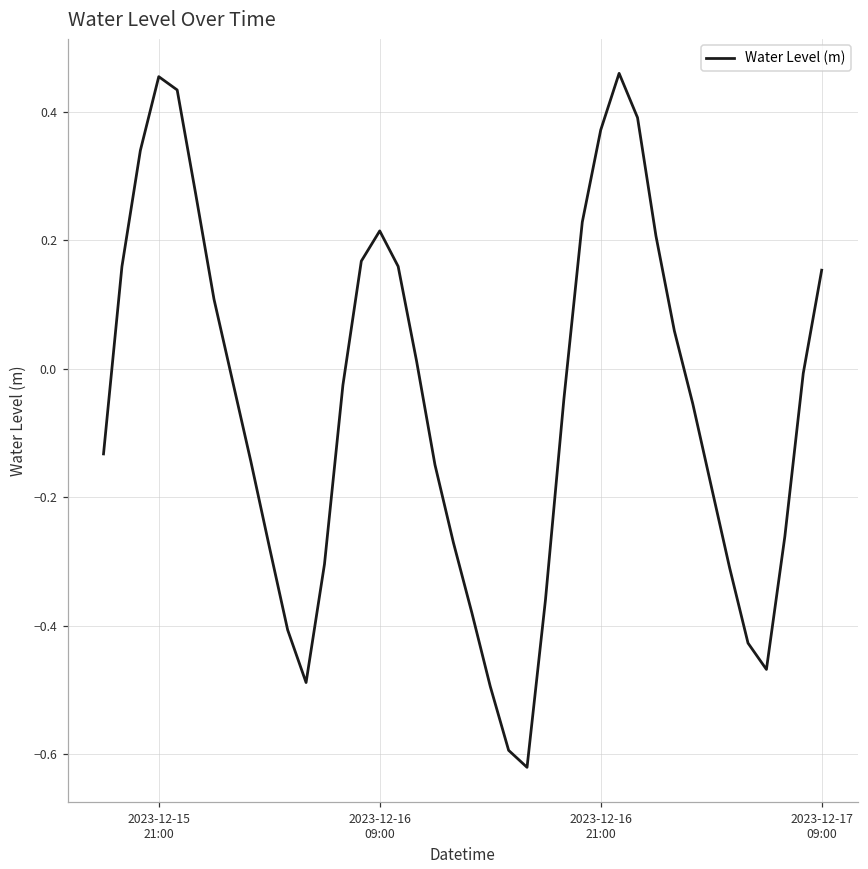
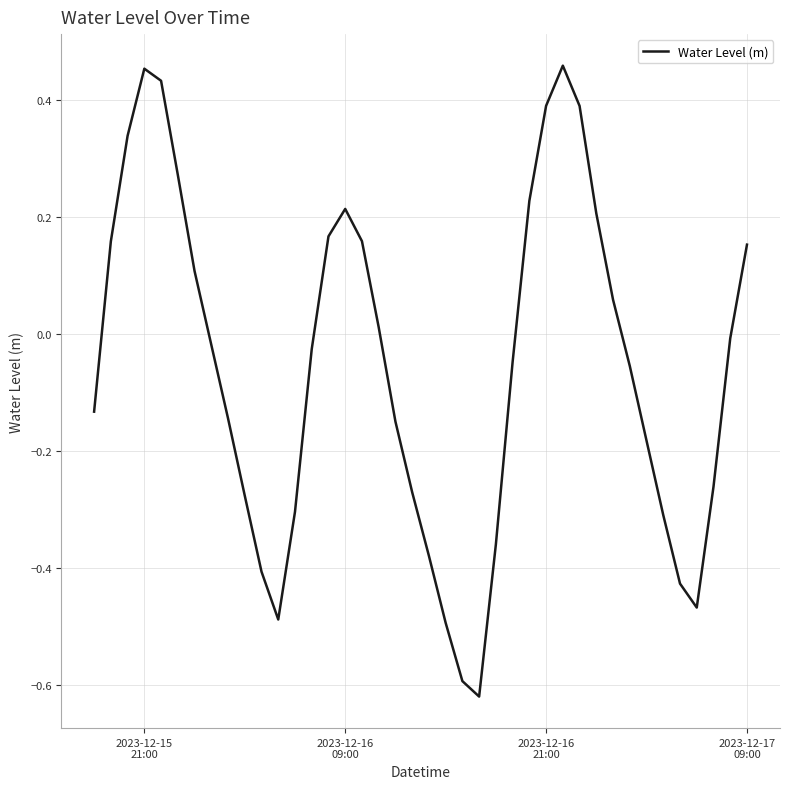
  {
    "2023-12-15 21:00": 0.45,
    "2023-12-16 09:00": 0.21,
-   "2023-12-16 21:00": 0.37,
+   "2023-12-16 21:00": 0.39,
    "2023-12-17 09:00": 0.15
  }
